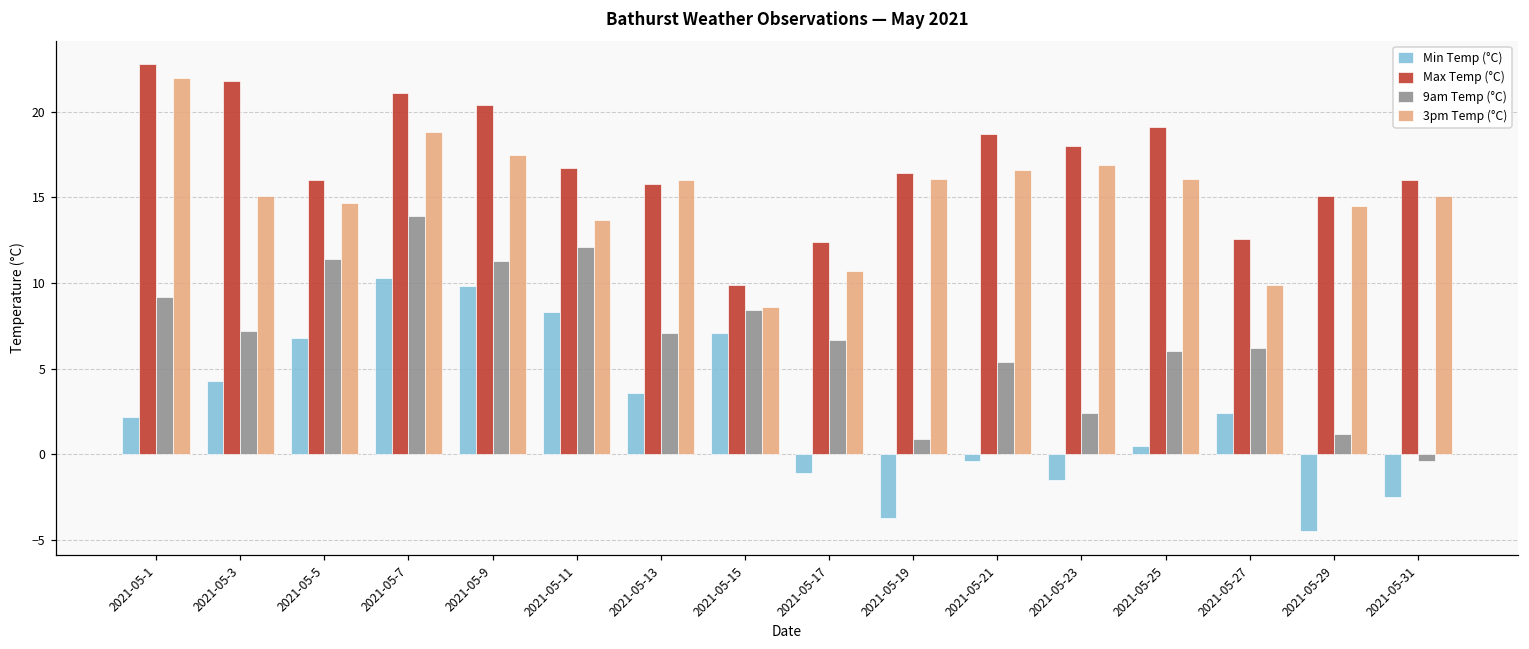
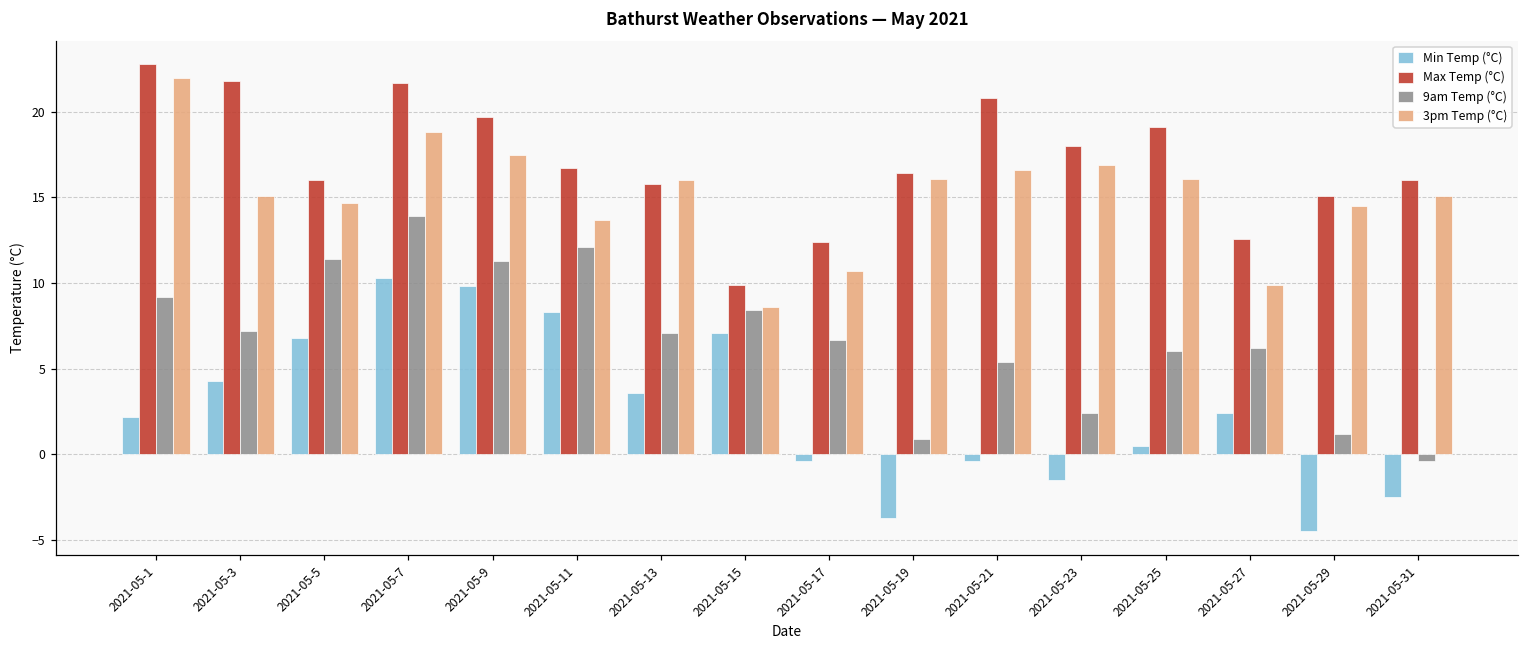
  {
    "Min Temp (°C)": {
      "2021-05-1": 2.2,
      "2021-05-3": 4.3,
      "2021-05-5": 6.8,
      "2021-05-7": 10.3,
      "2021-05-9": 9.8,
      "2021-05-11": 8.3,
      "2021-05-13": 3.6,
      "2021-05-15": 7.1,
-     "2021-05-17": -1.1,
+     "2021-05-17": -0.4,
      "2021-05-19": -3.7,
      "2021-05-21": -0.4,
      "2021-05-23": -1.5,
      "2021-05-25": 0.5,
      "2021-05-27": 2.4,
      "2021-05-29": -4.5,
      "2021-05-31": -2.5
    },
    "Max Temp (°C)": {
      "2021-05-1": 22.8,
      "2021-05-3": 21.8,
      "2021-05-5": 16.0,
-     "2021-05-7": 21.1,
-     "2021-05-9": 20.4,
+     "2021-05-7": 21.7,
+     "2021-05-9": 19.7,
      "2021-05-11": 16.7,
      "2021-05-13": 15.8,
      "2021-05-15": 9.9,
      "2021-05-17": 12.4,
      "2021-05-19": 16.4,
-     "2021-05-21": 18.7,
+     "2021-05-21": 20.8,
      "2021-05-23": 18.0,
      "2021-05-25": 19.1,
      "2021-05-27": 12.6,
      "2021-05-29": 15.1,
      "2021-05-31": 16.0
    },
    "9am Temp (°C)": {
      "2021-05-1": 9.2,
      "2021-05-3": 7.2,
      "2021-05-5": 11.4,
      "2021-05-7": 13.9,
      "2021-05-9": 11.3,
      "2021-05-11": 12.1,
      "2021-05-13": 7.1,
      "2021-05-15": 8.4,
      "2021-05-17": 6.7,
      "2021-05-19": 0.9,
      "2021-05-21": 5.4,
      "2021-05-23": 2.4,
      "2021-05-25": 6.0,
      "2021-05-27": 6.2,
      "2021-05-29": 1.2,
      "2021-05-31": -0.4
    },
    "3pm Temp (°C)": {
      "2021-05-1": 22.0,
      "2021-05-3": 15.1,
      "2021-05-5": 14.7,
      "2021-05-7": 18.8,
      "2021-05-9": 17.5,
      "2021-05-11": 13.7,
      "2021-05-13": 16.0,
      "2021-05-15": 8.6,
      "2021-05-17": 10.7,
      "2021-05-19": 16.1,
      "2021-05-21": 16.6,
      "2021-05-23": 16.9,
      "2021-05-25": 16.1,
      "2021-05-27": 9.9,
      "2021-05-29": 14.5,
      "2021-05-31": 15.1
    }
  }
